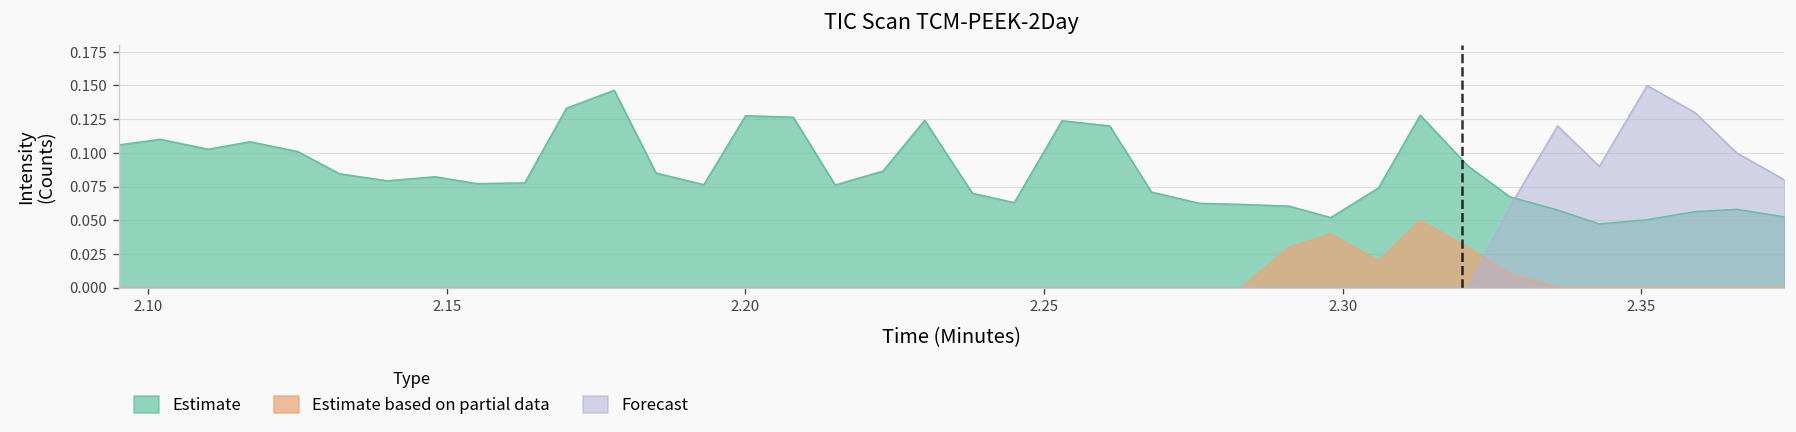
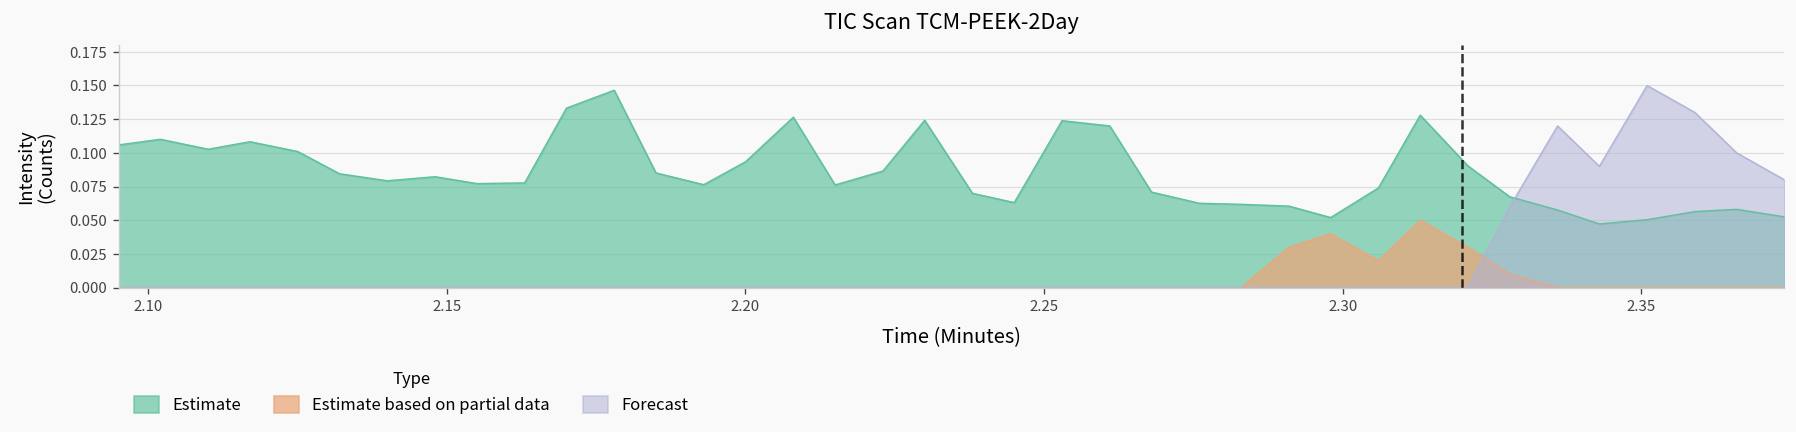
  {
    "Estimate": {
-     "2.20": 0.128
+     "2.20": 0.093
    }
  }
